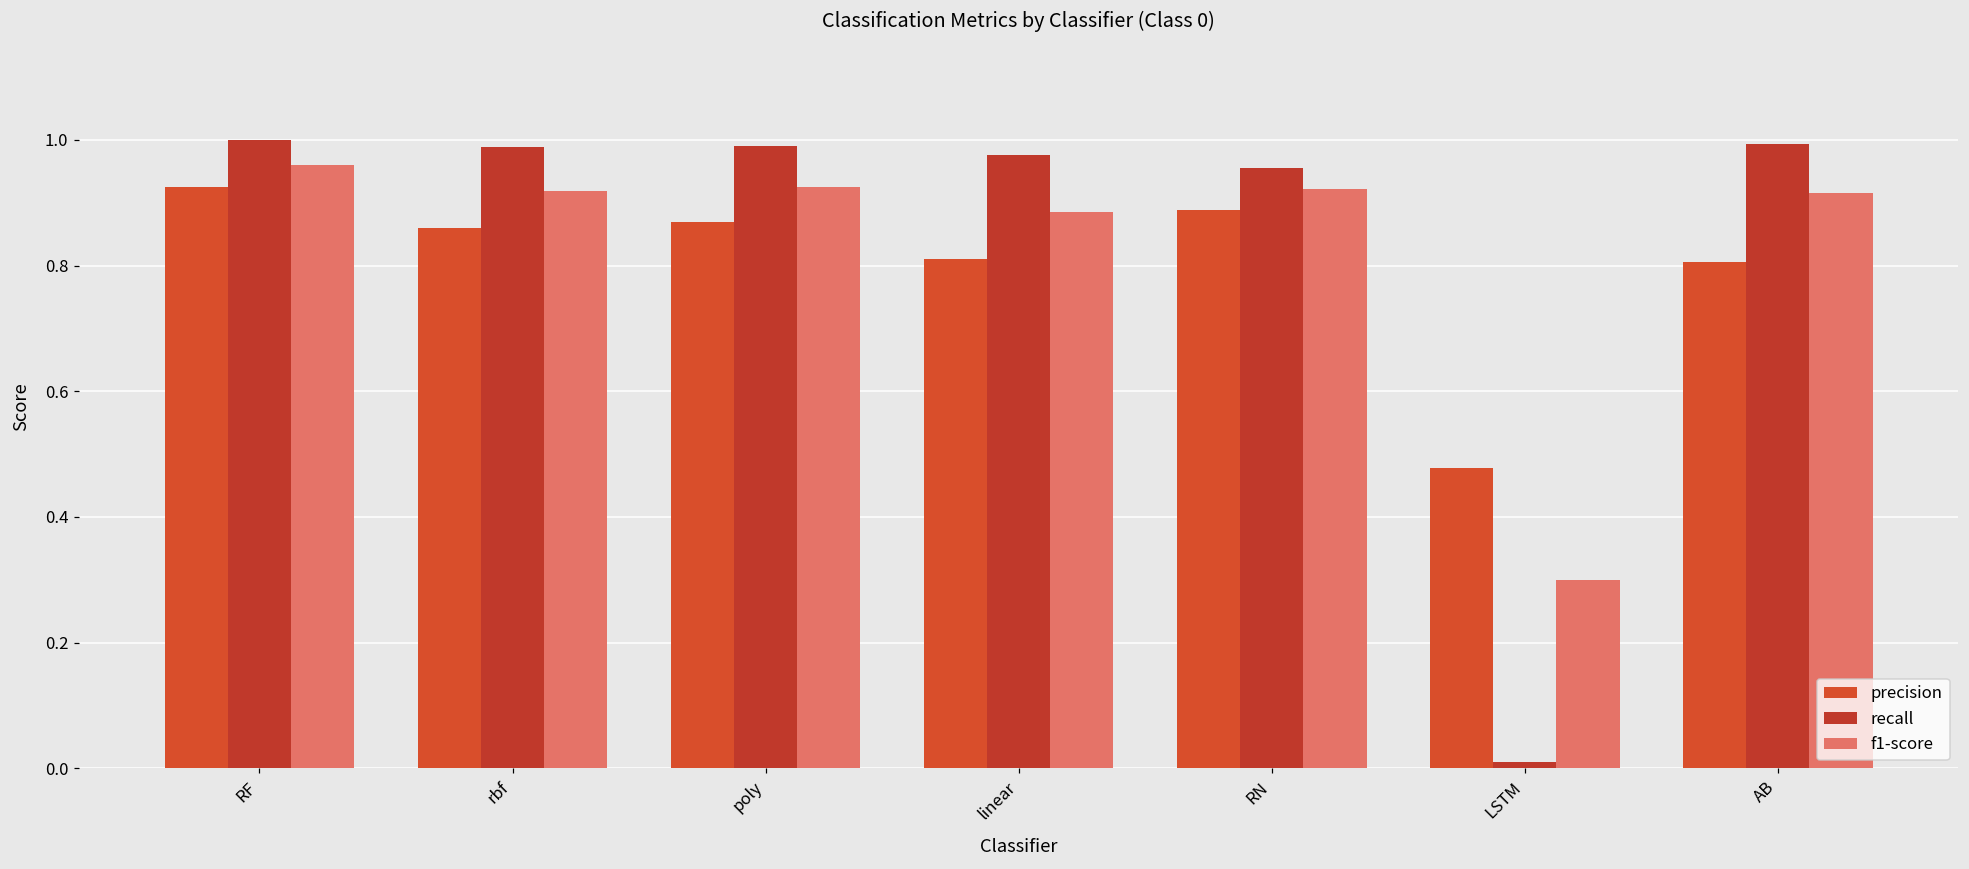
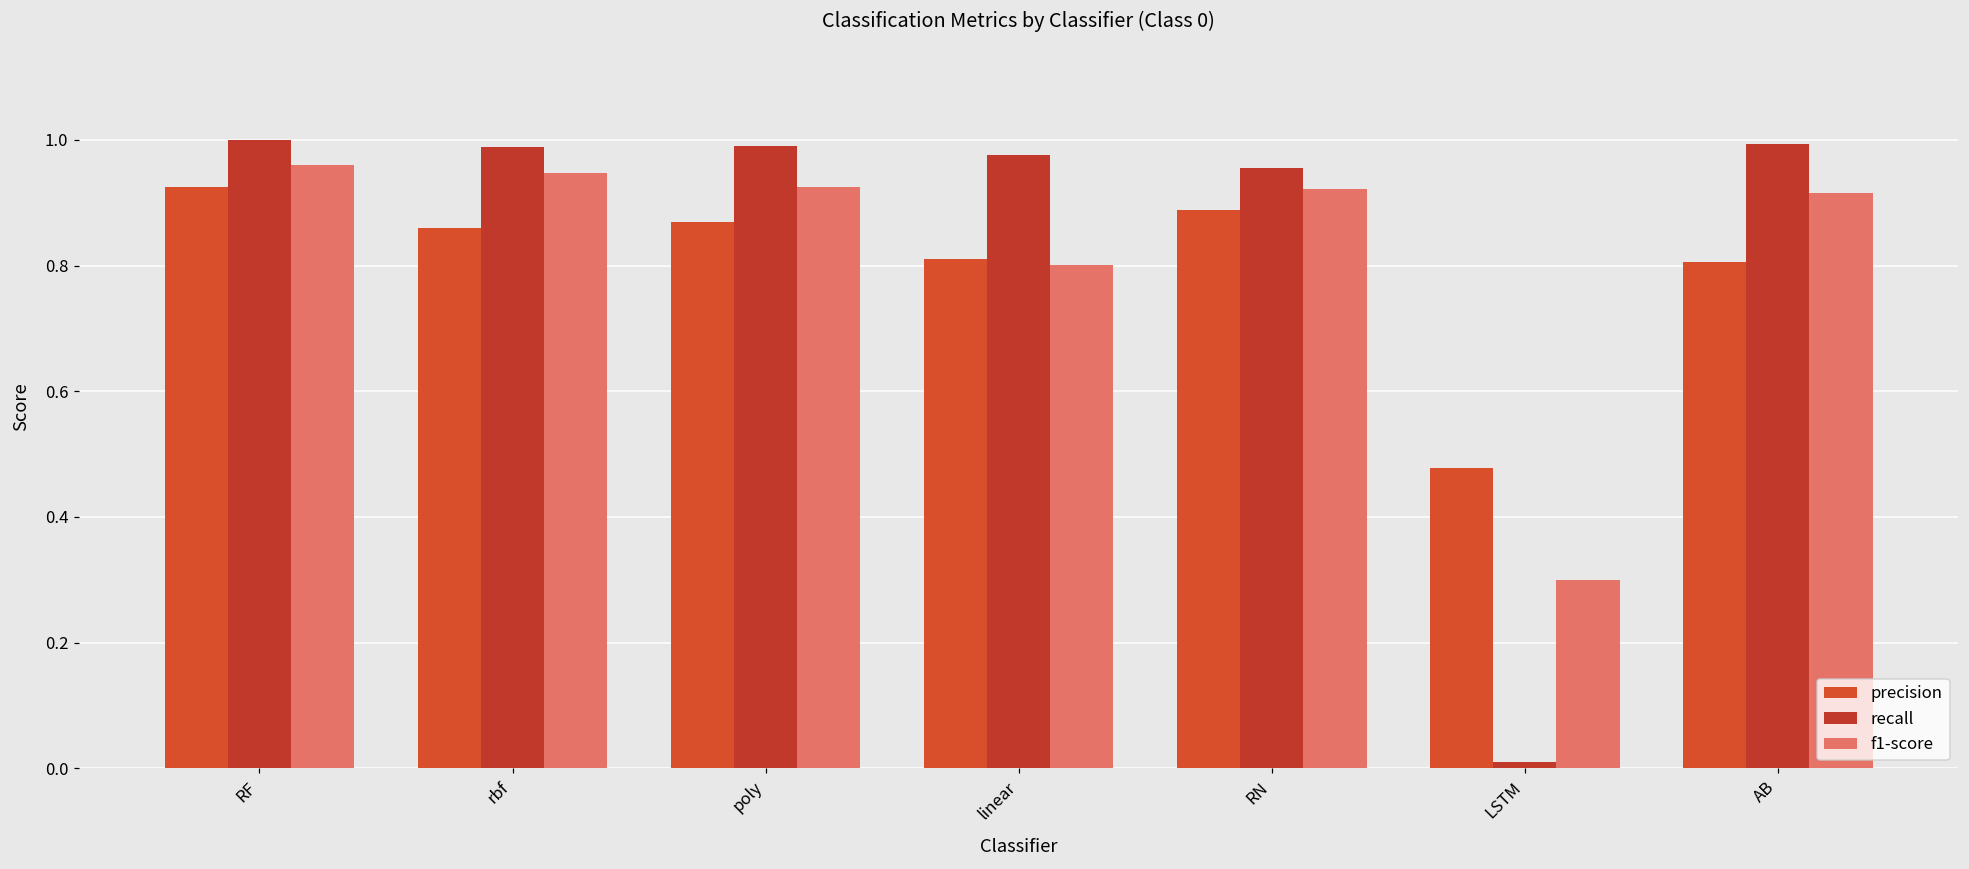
  {
    "f1-score": {
      "RF": 0.96,
-     "rbf": 0.92,
+     "rbf": 0.95,
      "poly": 0.93,
-     "linear": 0.89,
+     "linear": 0.80,
      "RN": 0.92,
      "LSTM": 0.30,
      "AB": 0.92
    }
  }
